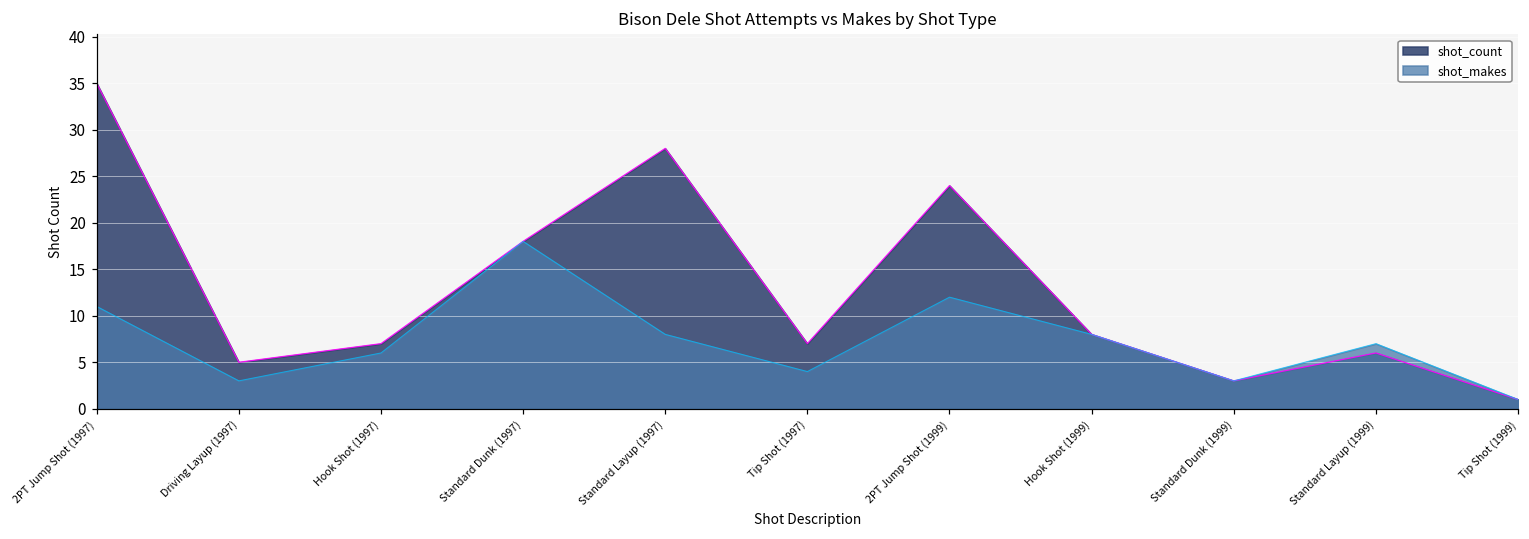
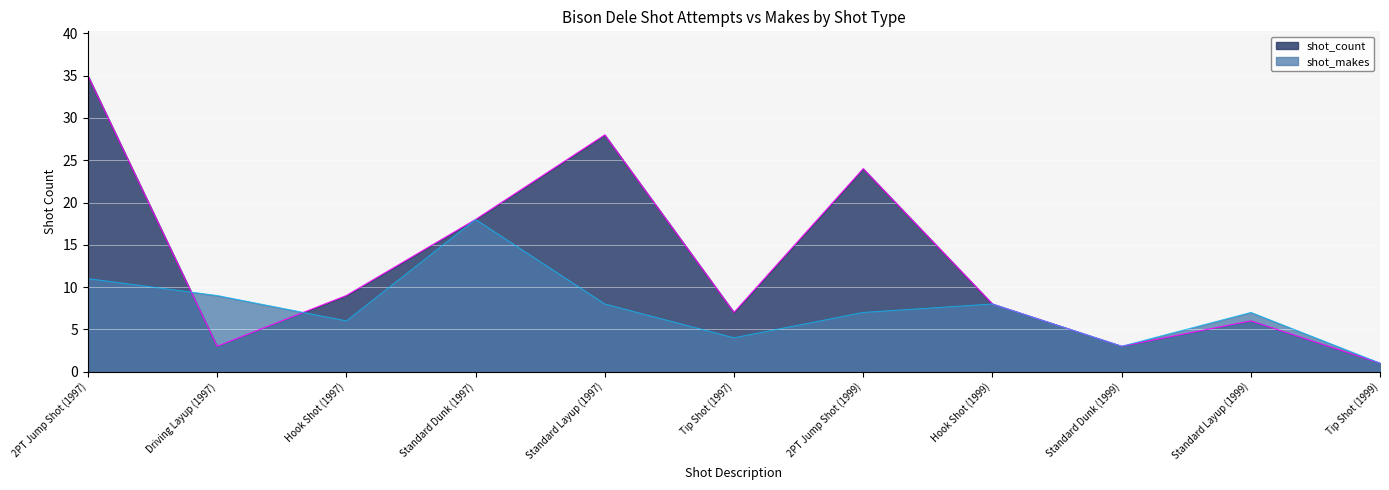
  {
    "shot_count": {
      "2PT Jump Shot (1997)": 35,
-     "Driving Layup (1997)": 5,
-     "Hook Shot (1997)": 7,
+     "Driving Layup (1997)": 3,
+     "Hook Shot (1997)": 9,
      "Standard Layup (1997)": 28,
      "Tip Shot (1997)": 7,
      "2PT Jump Shot (1999)": 24,
      "Standard Layup (1999)": 6
    },
    "shot_makes": {
      "2PT Jump Shot (1997)": 11,
-     "Driving Layup (1997)": 3,
+     "Driving Layup (1997)": 9,
      "Hook Shot (1997)": 6,
      "Standard Layup (1997)": 8,
      "Tip Shot (1997)": 4,
-     "2PT Jump Shot (1999)": 12,
+     "2PT Jump Shot (1999)": 7,
      "Standard Layup (1999)": 7
    }
  }
